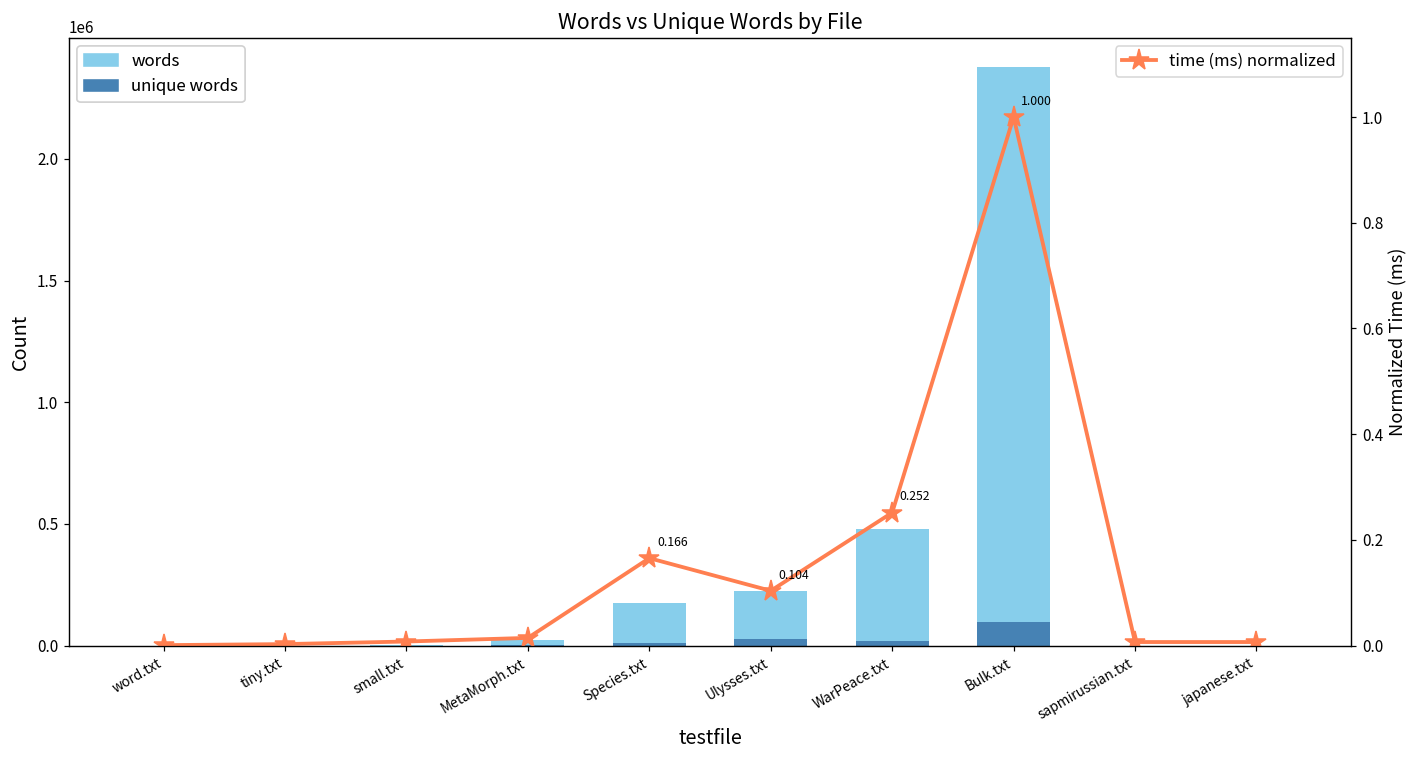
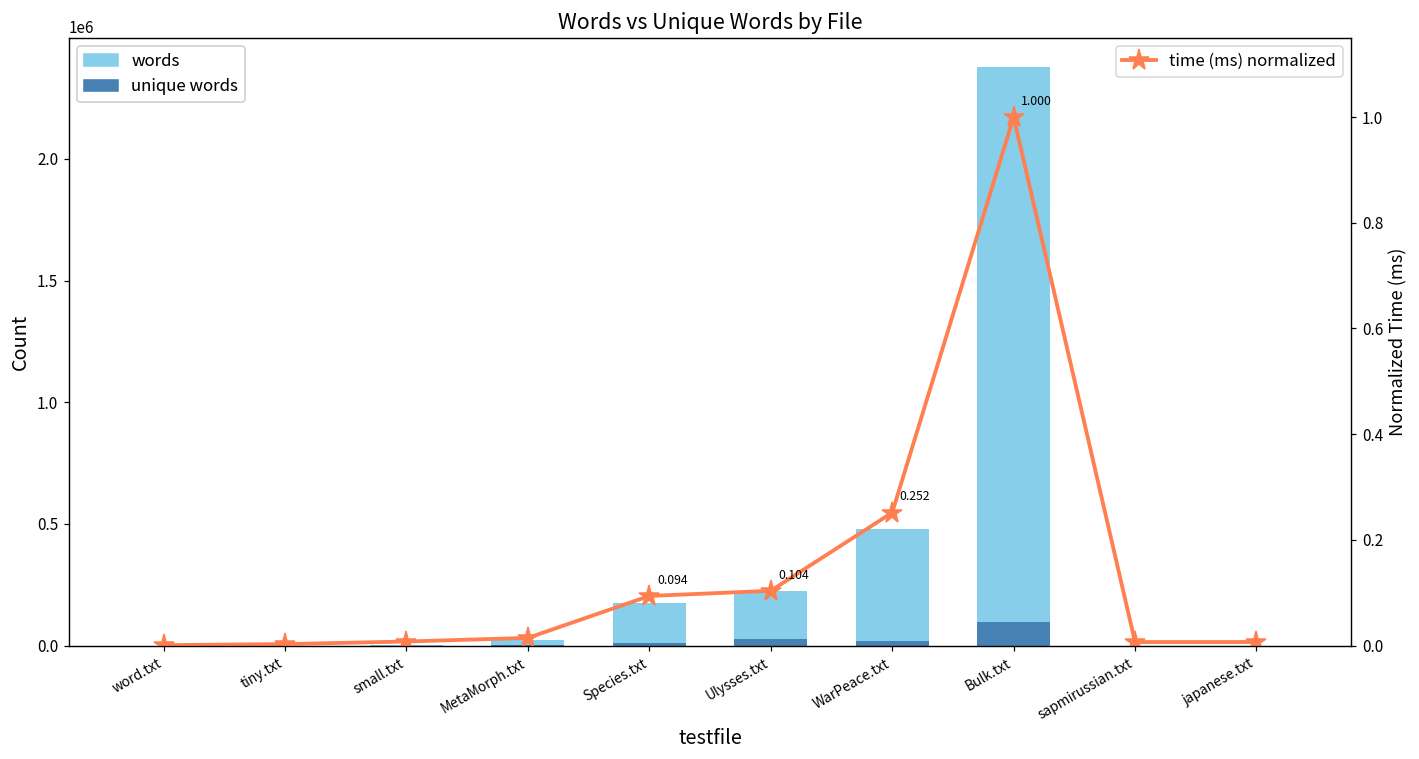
  {
    "time (ms) normalized": {
-     "Species.txt": 0.166,
+     "Species.txt": 0.094,
      "Ulysses.txt": 0.104,
      "WarPeace.txt": 0.252,
      "Bulk.txt": 1.000
    }
  }
